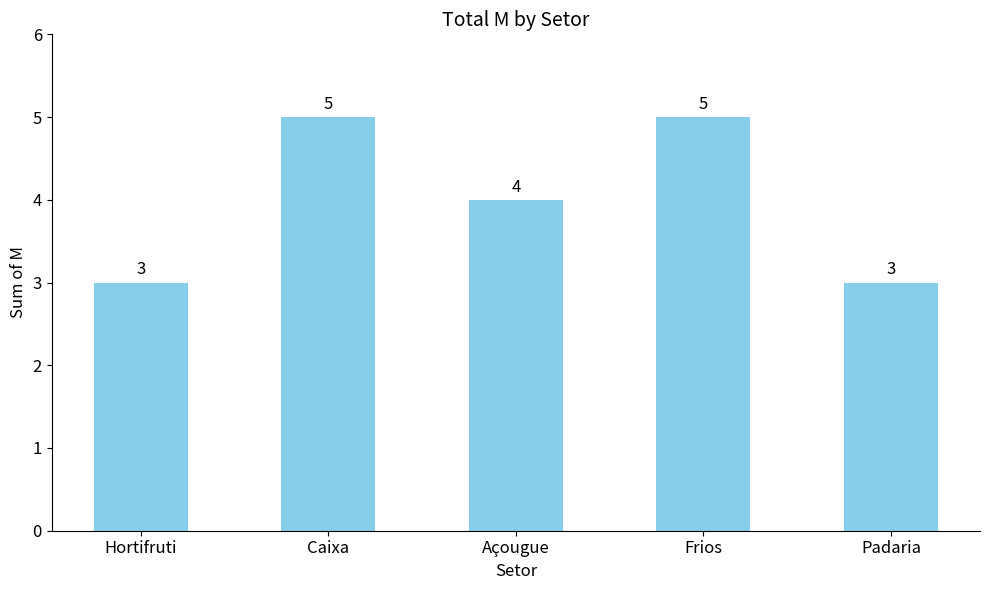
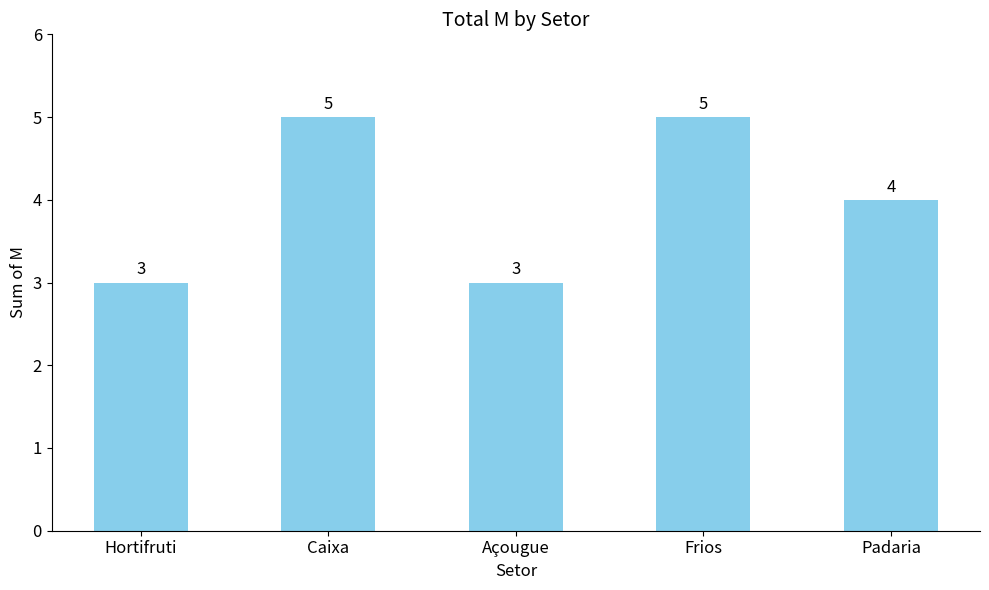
  {
    "Hortifruti": 3,
    "Caixa": 5,
-   "Açougue": 4,
+   "Açougue": 3,
    "Frios": 5,
-   "Padaria": 3
+   "Padaria": 4
  }
